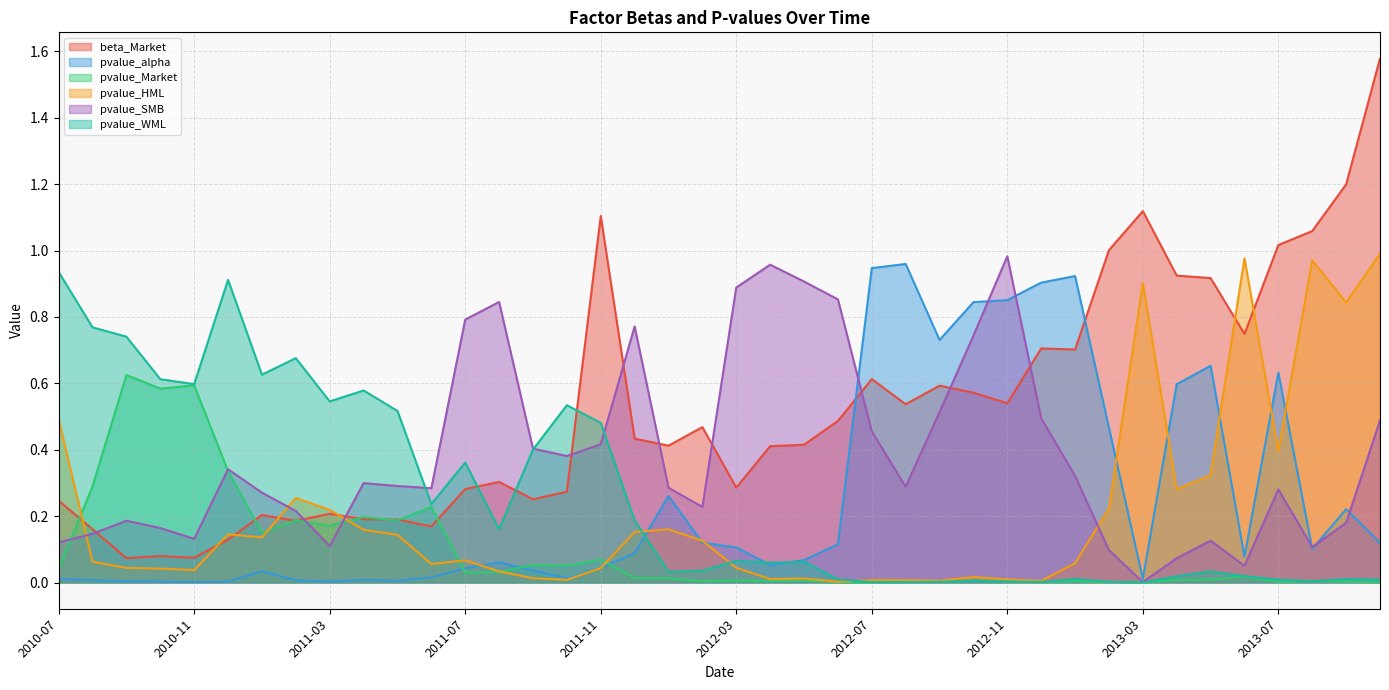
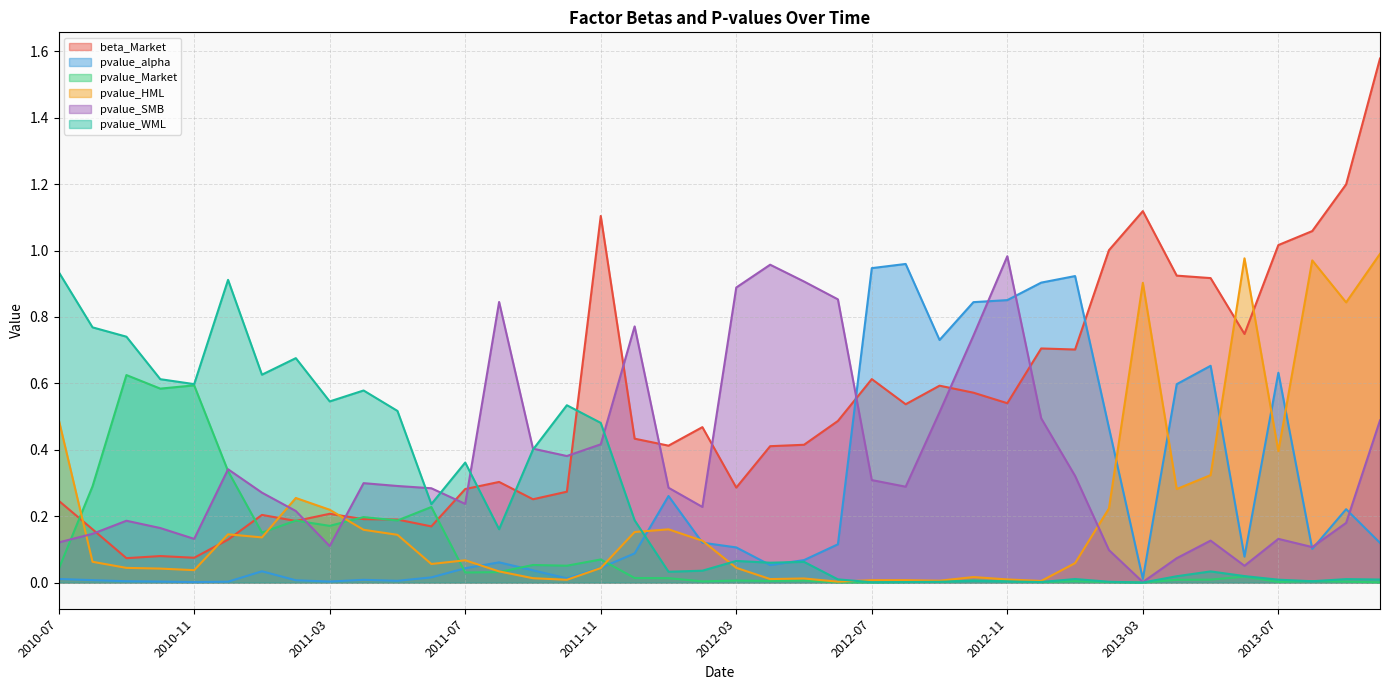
  {
    "beta_Market": {
      "2010-07": 0.25,
      "2010-11": 0.07,
      "2011-03": 0.21,
      "2011-07": 0.28,
      "2011-11": 1.10,
      "2012-03": 0.29,
      "2012-07": 0.61,
      "2012-11": 0.54,
      "2013-03": 1.12,
      "2013-07": 1.02
    },
    "pvalue_HML": {
      "2010-07": 0.49,
      "2010-11": 0.04,
      "2011-03": 0.22,
      "2011-07": 0.07,
      "2012-03": 0.04,
      "2013-03": 0.90,
      "2013-07": 0.40
    },
    "pvalue_SMB": {
      "2010-07": 0.12,
      "2010-11": 0.13,
      "2011-03": 0.11,
-     "2011-07": 0.79,
+     "2011-07": 0.24,
      "2011-11": 0.42,
      "2012-03": 0.89,
-     "2012-07": 0.46,
+     "2012-07": 0.31,
      "2012-11": 0.98,
-     "2013-07": 0.28
+     "2013-07": 0.13
    }
  }
